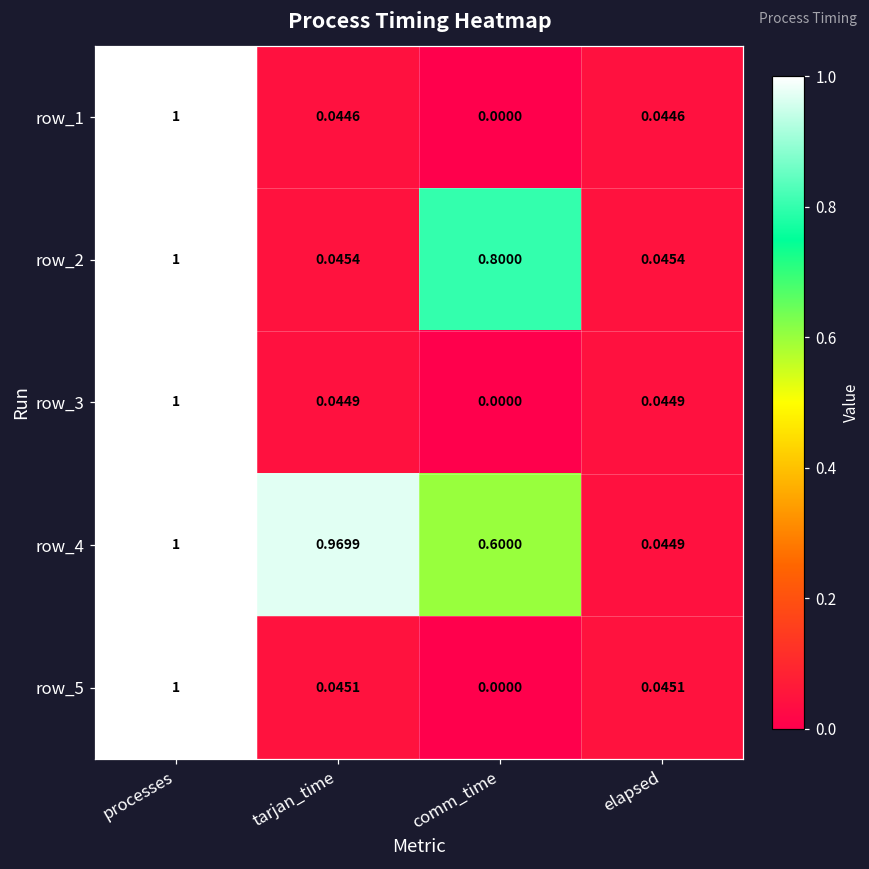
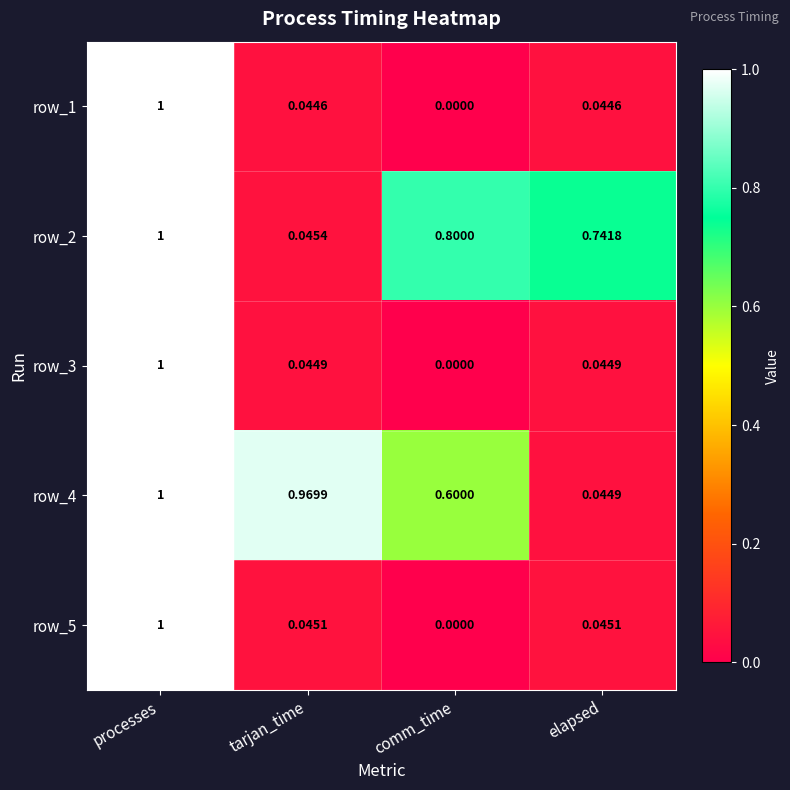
  {
    "row_1": {
      "processes": 1,
      "tarjan_time": 0.0446,
      "comm_time": 0.0000,
      "elapsed": 0.0446
    },
    "row_2": {
      "processes": 1,
      "tarjan_time": 0.0454,
      "comm_time": 0.8000,
-     "elapsed": 0.0454
+     "elapsed": 0.7418
    },
    "row_3": {
      "processes": 1,
      "tarjan_time": 0.0449,
      "comm_time": 0.0000,
      "elapsed": 0.0449
    },
    "row_4": {
      "processes": 1,
      "tarjan_time": 0.9699,
      "comm_time": 0.6000,
      "elapsed": 0.0449
    },
    "row_5": {
      "processes": 1,
      "tarjan_time": 0.0451,
      "comm_time": 0.0000,
      "elapsed": 0.0451
    }
  }
